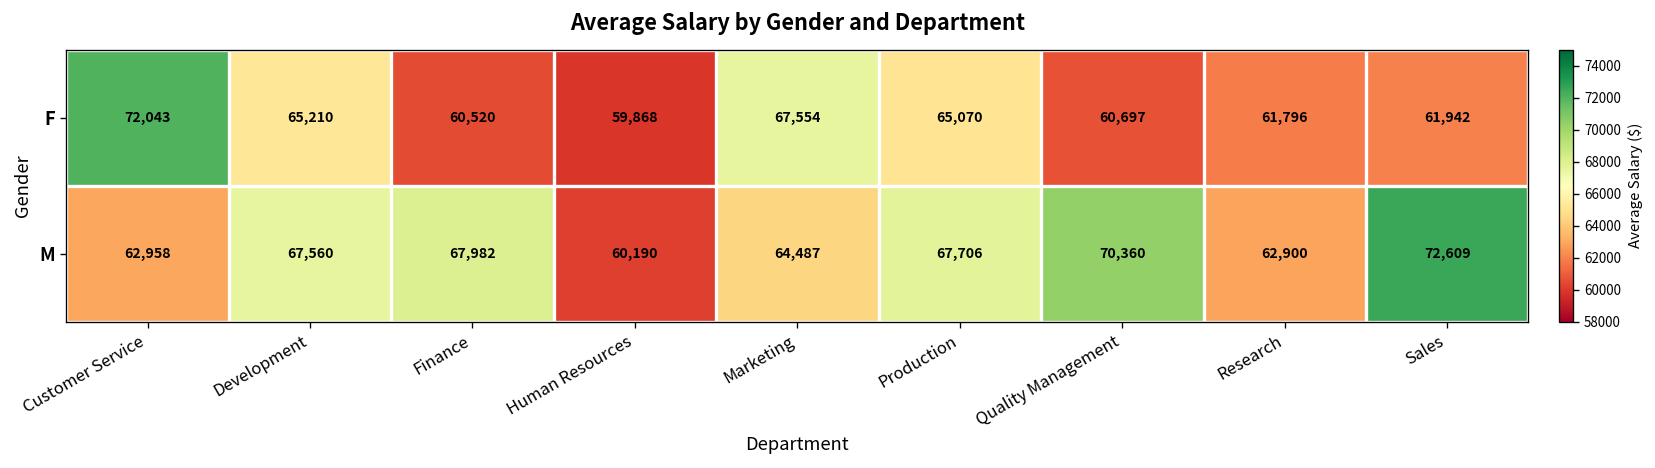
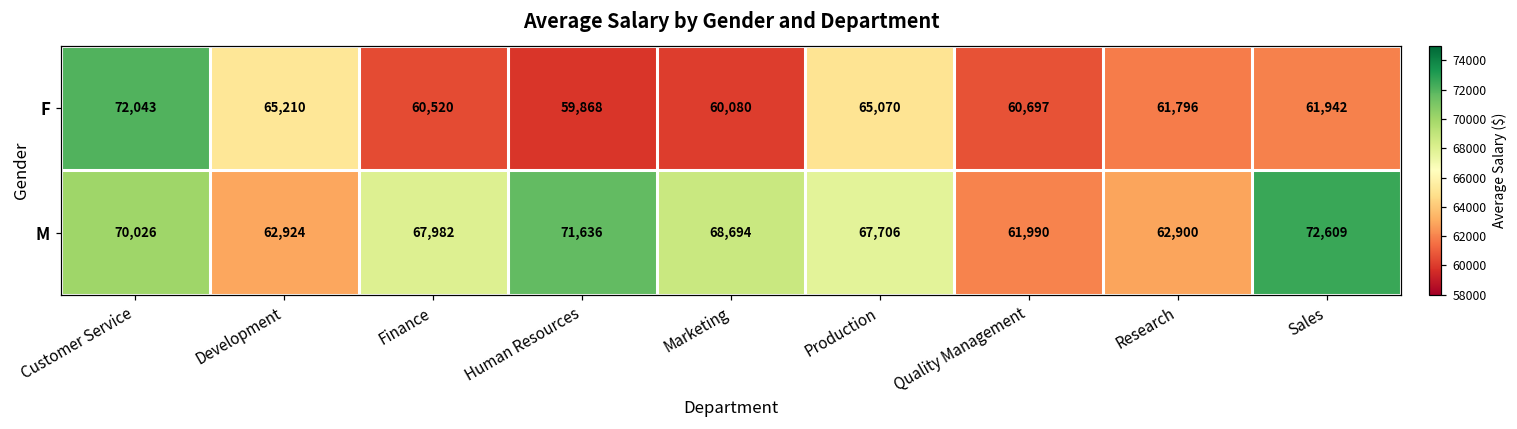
  {
    "F": {
      "Customer Service": "72,043",
      "Development": "65,210",
      "Finance": "60,520",
      "Human Resources": "59,868",
-     "Marketing": "67,554",
+     "Marketing": "60,080",
      "Production": "65,070",
      "Quality Management": "60,697",
      "Research": "61,796",
      "Sales": "61,942"
    },
    "M": {
-     "Customer Service": "62,958",
-     "Development": "67,560",
+     "Customer Service": "70,026",
+     "Development": "62,924",
      "Finance": "67,982",
-     "Human Resources": "60,190",
-     "Marketing": "64,487",
+     "Human Resources": "71,636",
+     "Marketing": "68,694",
      "Production": "67,706",
-     "Quality Management": "70,360",
+     "Quality Management": "61,990",
      "Research": "62,900",
      "Sales": "72,609"
    }
  }
